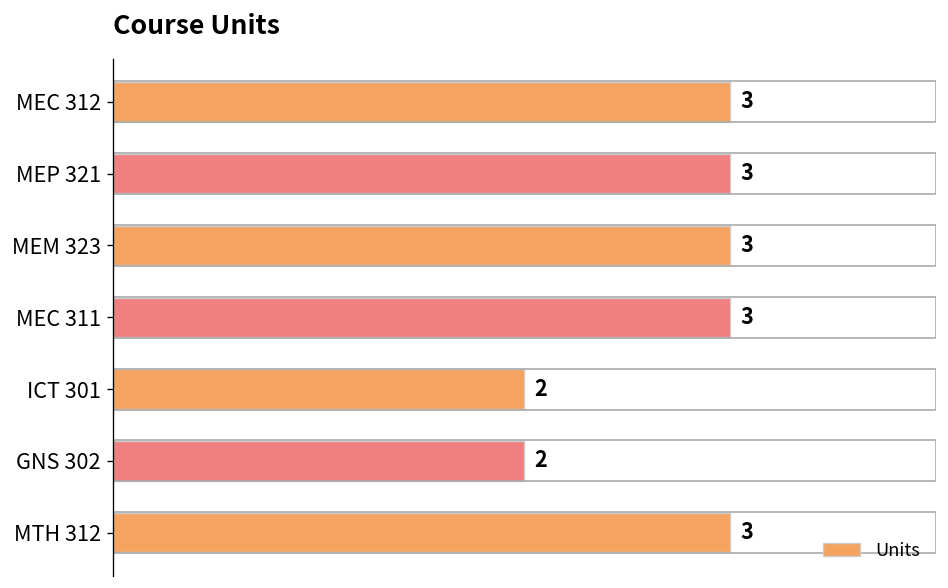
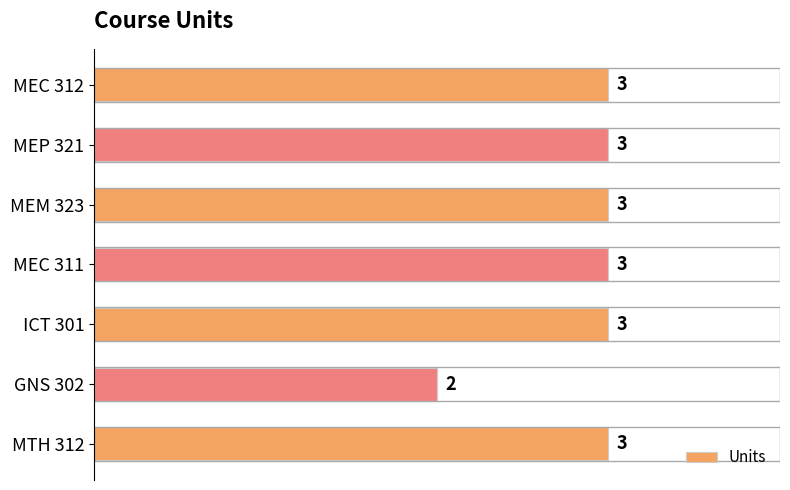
  {
    "MEC 312": 3,
    "MEP 321": 3,
    "MEM 323": 3,
    "MEC 311": 3,
-   "ICT 301": 2,
+   "ICT 301": 3,
    "GNS 302": 2,
    "MTH 312": 3
  }
